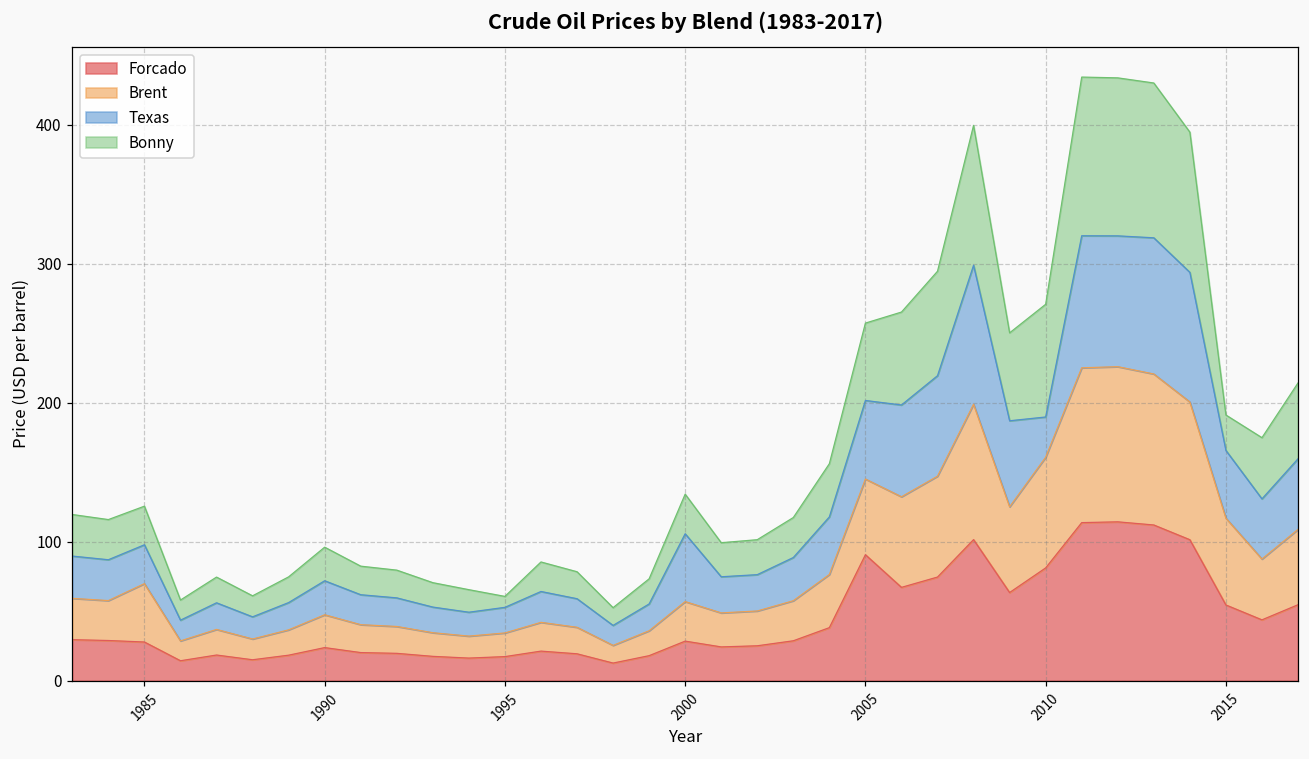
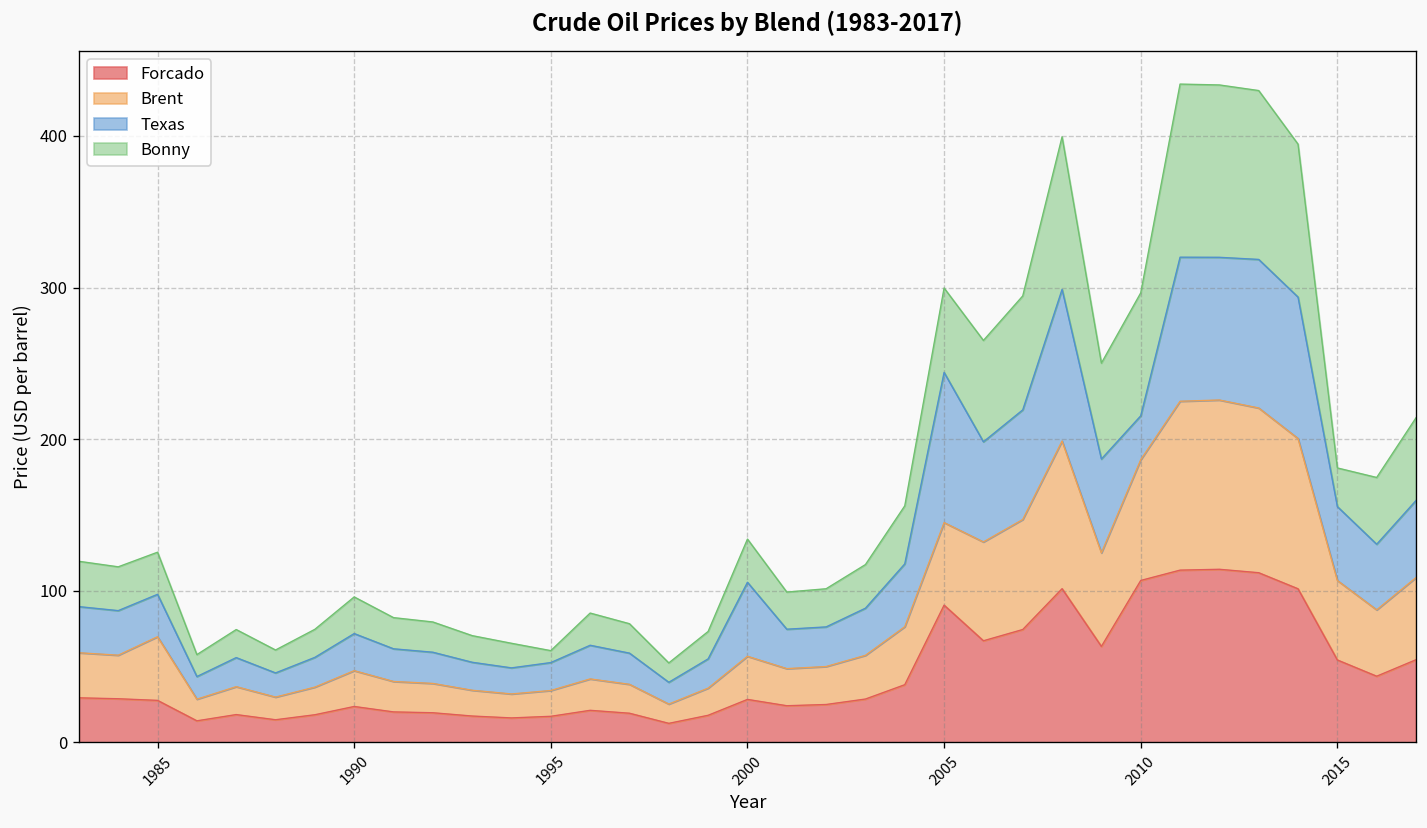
  {
    "Forcado": {
      "1985": 28,
      "1990": 24,
      "1995": 17,
      "2000": 28,
      "2005": 91,
-     "2010": 81,
+     "2010": 107,
      "2015": 54
    },
    "Brent": {
      "1985": 42,
      "1990": 24,
      "1995": 17,
      "2000": 28,
      "2005": 54,
      "2010": 80,
-     "2015": 62
+     "2015": 52
    },
    "Texas": {
      "1985": 28,
      "1990": 24,
      "1995": 18,
      "2000": 49,
-     "2005": 57,
+     "2005": 99,
      "2010": 29,
      "2015": 49
    },
    "Bonny": {
      "1985": 28,
      "1990": 24,
      "1995": 8,
      "2000": 28,
      "2005": 56,
      "2010": 81,
      "2015": 25
    }
  }
